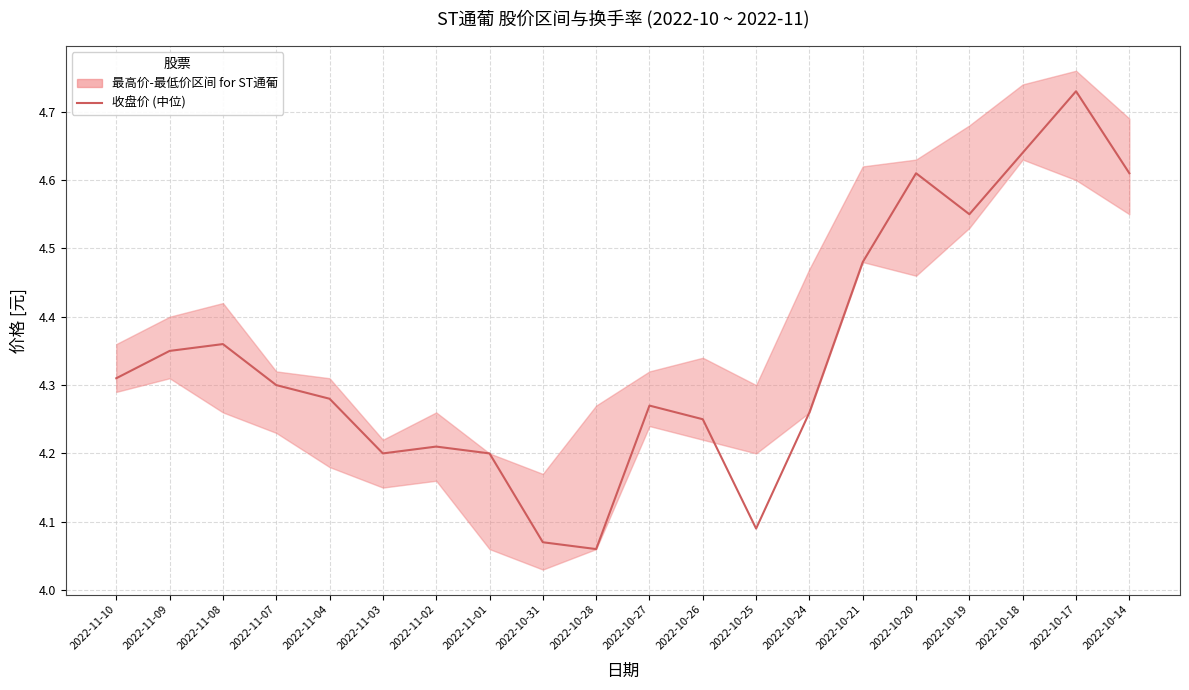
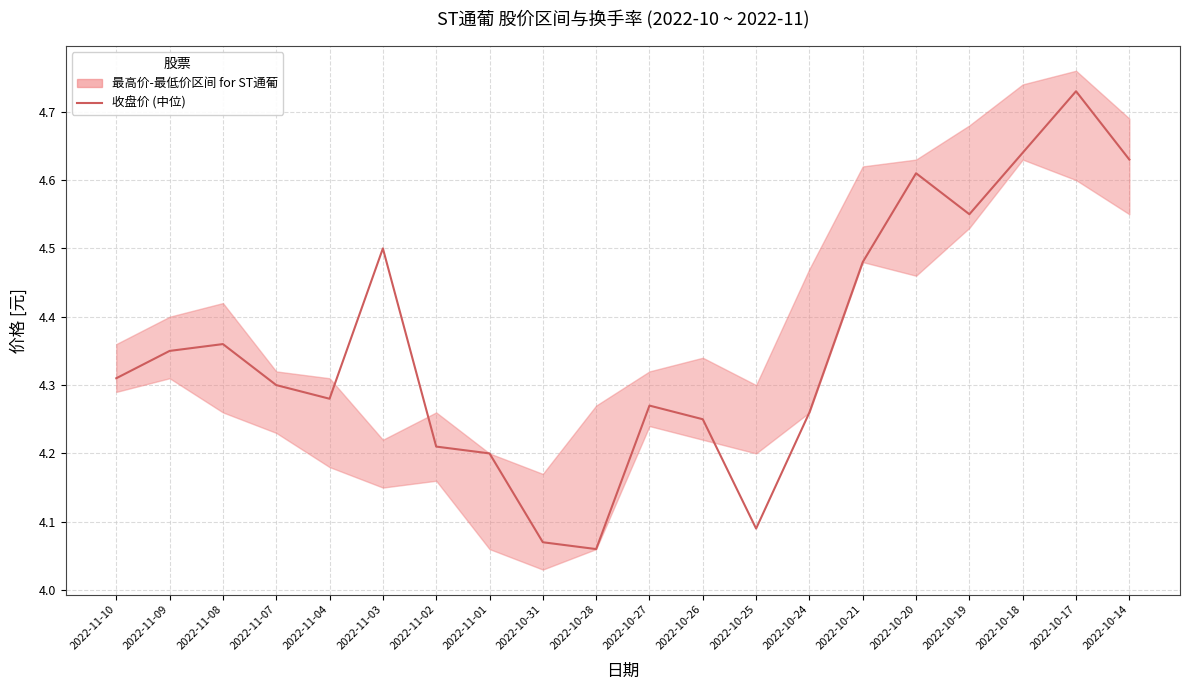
  {
    "收盘价 (中位)": {
      "2022-11-10": 4.31,
      "2022-11-09": 4.35,
      "2022-11-08": 4.36,
      "2022-11-07": 4.30,
      "2022-11-04": 4.28,
-     "2022-11-03": 4.2,
+     "2022-11-03": 4.5,
      "2022-11-02": 4.21,
      "2022-10-31": 4.07,
      "2022-10-28": 4.06,
      "2022-10-27": 4.27,
      "2022-10-26": 4.25,
      "2022-10-25": 4.09,
      "2022-10-24": 4.26,
      "2022-10-21": 4.48,
      "2022-10-20": 4.61,
      "2022-10-19": 4.55,
      "2022-10-18": 4.64,
      "2022-10-17": 4.73,
-     "2022-10-14": 4.61
+     "2022-10-14": 4.63
    }
  }
